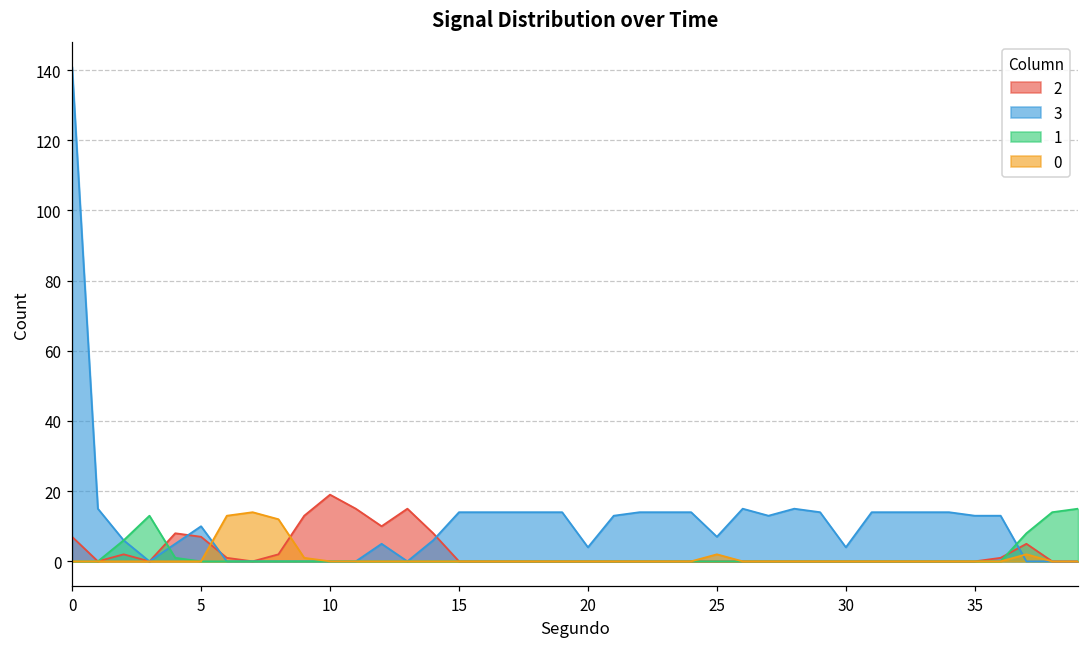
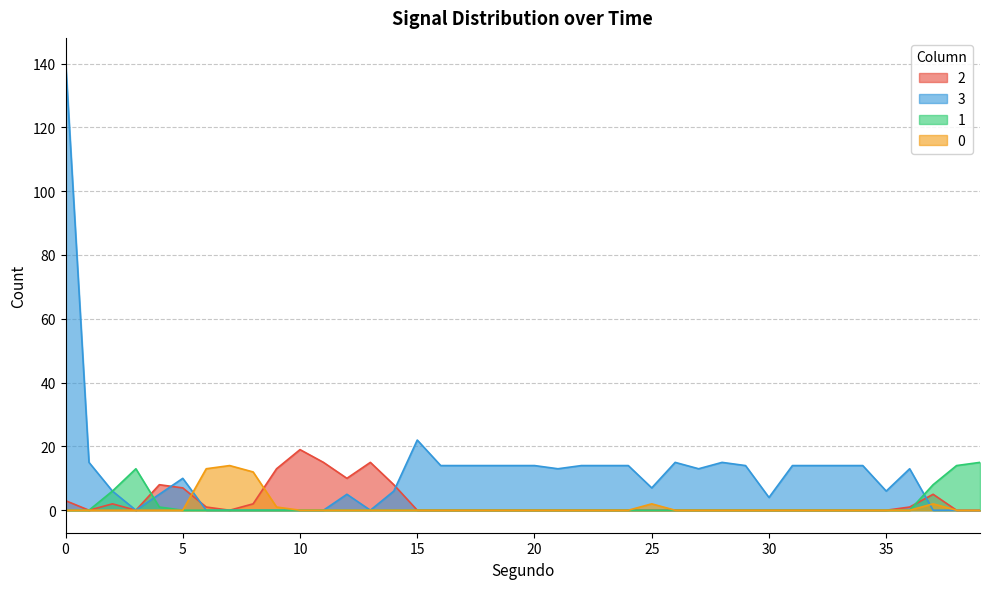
  {
    "2": {
-     "0": 7,
+     "0": 3,
      "5": 7,
      "10": 19
    },
    "3": {
      "0": 141,
      "5": 10,
-     "15": 14,
-     "20": 4,
+     "15": 22,
+     "20": 14,
      "25": 7,
      "30": 4,
-     "35": 13
+     "35": 6
    },
    "0": {
      "25": 2
    }
  }
